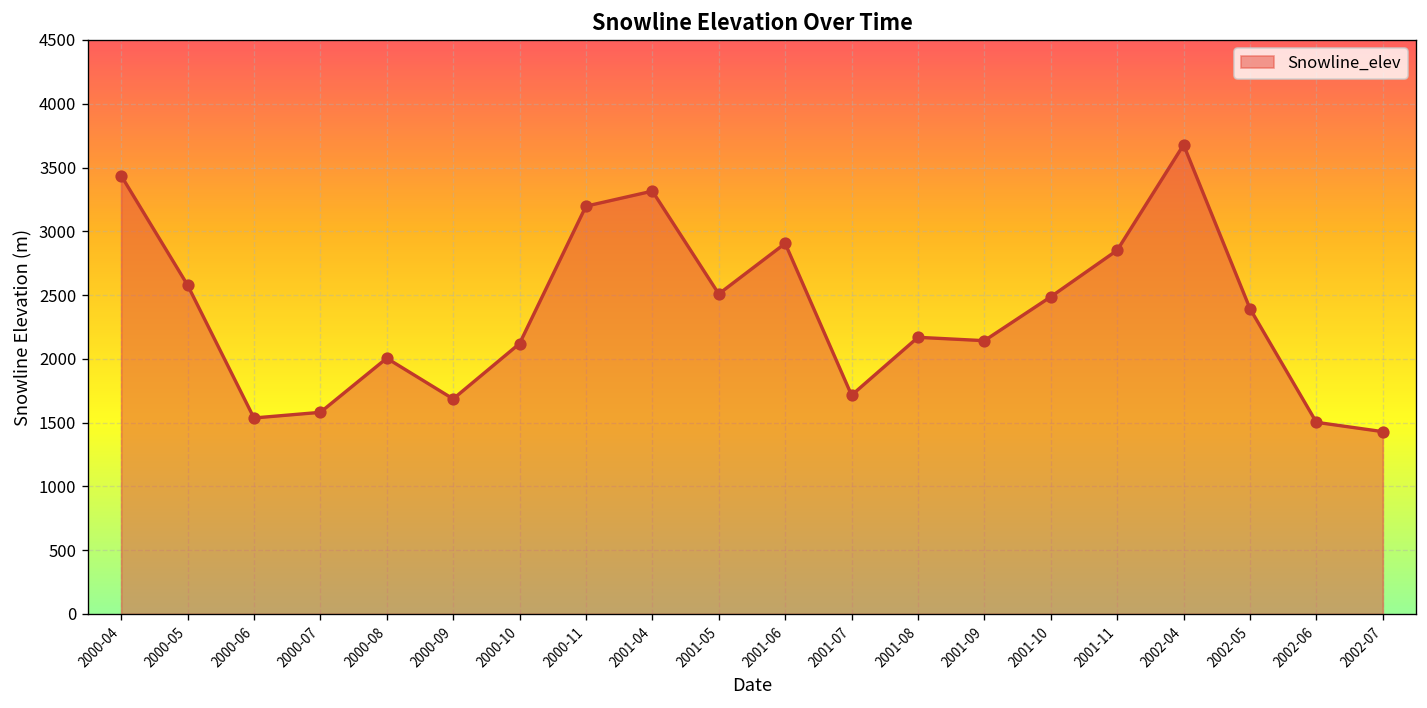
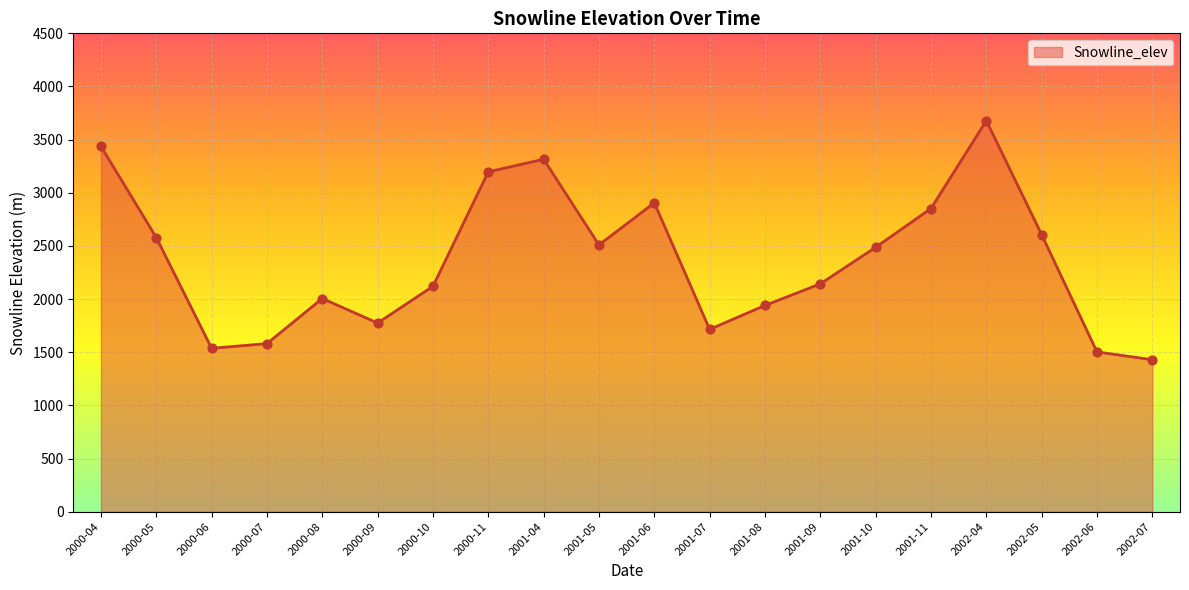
  {
    "2000-04": 3440,
    "2000-05": 2580,
    "2000-06": 1540,
    "2000-07": 1580,
    "2000-08": 2010,
-   "2000-09": 1690,
+   "2000-09": 1770,
    "2000-10": 2120,
    "2000-11": 3200,
    "2001-04": 3320,
    "2001-05": 2510,
    "2001-06": 2910,
    "2001-07": 1720,
-   "2001-08": 2170,
+   "2001-08": 1940,
    "2001-09": 2140,
    "2001-10": 2490,
    "2001-11": 2850,
    "2002-04": 3680,
-   "2002-05": 2390,
+   "2002-05": 2610,
    "2002-06": 1500,
    "2002-07": 1430
  }
